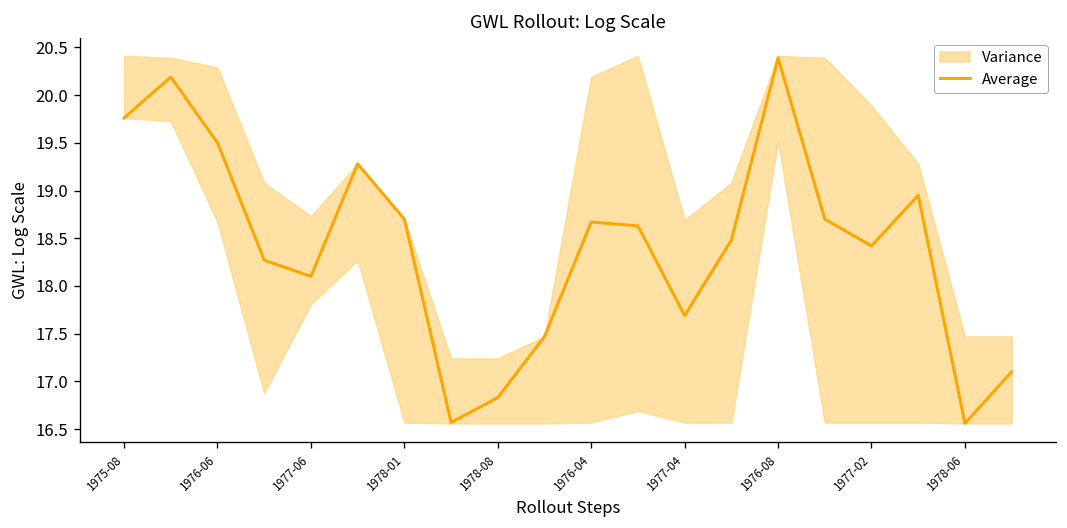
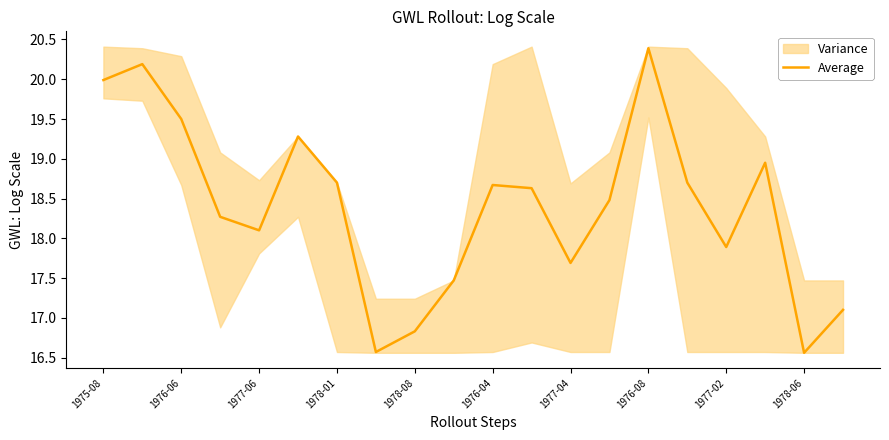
  {
    "Average": {
-     "1975-08": 19.8,
+     "1975-08": 20.0,
      "1976-06": 19.5,
      "1977-06": 18.1,
      "1978-08": 16.8,
      "1976-04": 18.7,
      "1977-04": 17.7,
-     "1977-02": 18.4,
+     "1977-02": 17.9,
      "1978-06": 16.6
    }
  }
